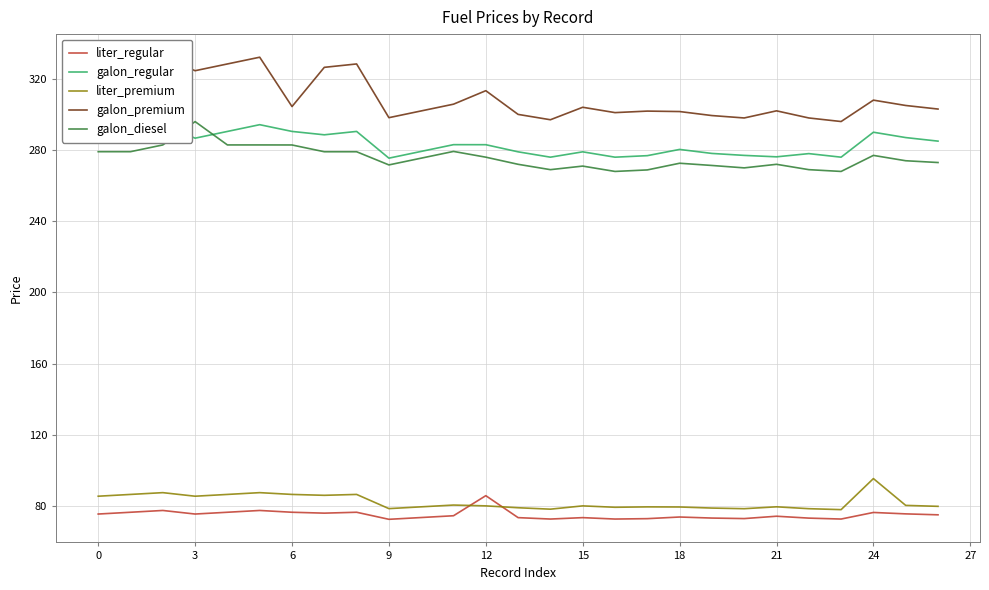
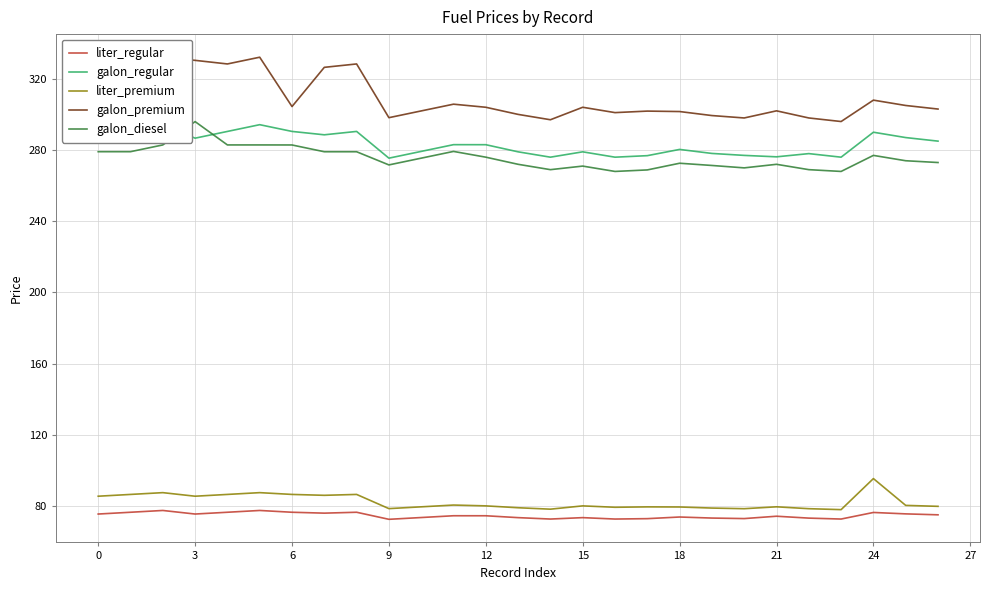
  {
    "liter_regular": {
      "0": 76,
      "3": 76,
      "6": 77,
      "9": 73,
-     "12": 86,
+     "12": 75,
      "15": 74,
      "18": 74,
      "21": 74,
      "24": 77
    },
    "galon_regular": {
      "3": 287,
      "6": 290,
      "9": 275,
      "12": 283,
      "15": 279,
      "18": 280,
      "21": 276,
      "24": 290
    },
    "liter_premium": {
      "0": 86,
      "3": 86,
      "6": 87,
      "9": 79,
      "12": 80,
      "15": 80,
      "18": 80,
      "21": 80,
      "24": 96
    },
    "galon_premium": {
-     "3": 324,
+     "3": 330,
      "6": 304,
      "9": 298,
-     "12": 313,
+     "12": 304,
      "15": 304,
      "18": 302,
      "21": 302,
      "24": 308
    },
    "galon_diesel": {
      "0": 279,
      "3": 296,
      "6": 283,
      "9": 272,
      "12": 276,
      "15": 271,
      "18": 273,
      "21": 272,
      "24": 277
    }
  }
